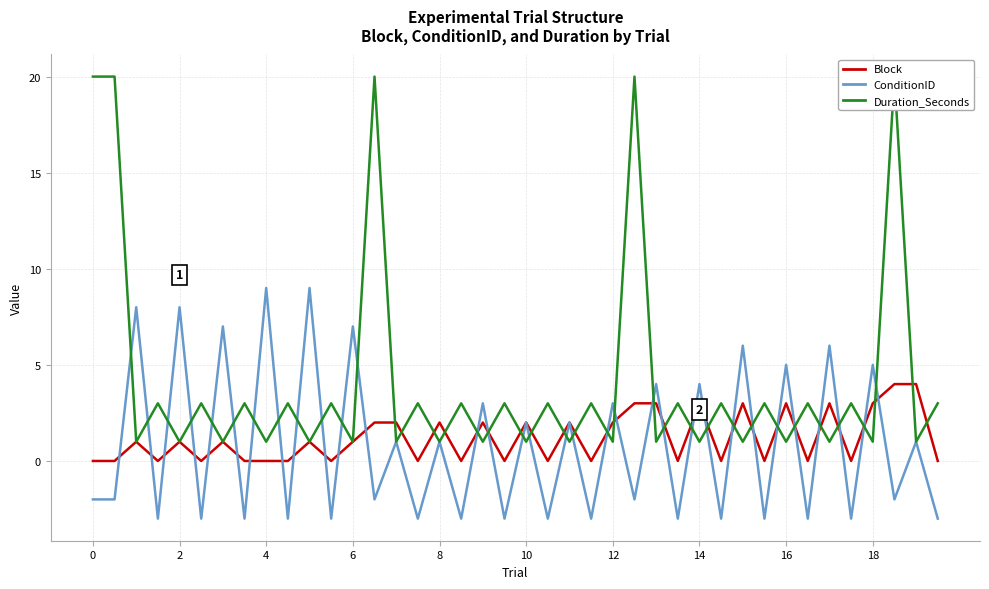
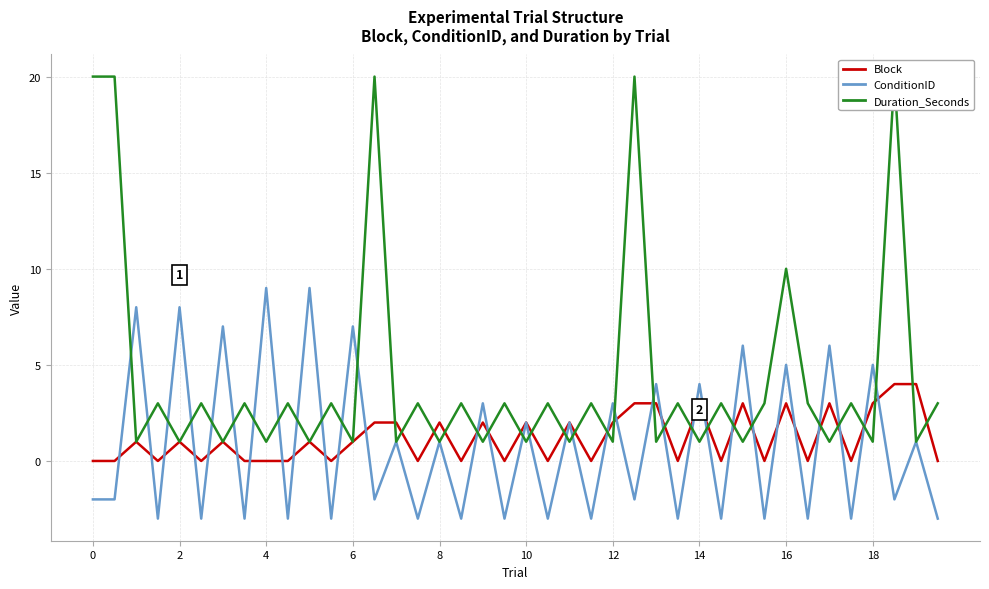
  {
    "Block": {
      "0": 0,
      "4": 0,
      "8": 2,
      "12": 2,
      "16": 3
    },
    "ConditionID": {
      "0": -2,
      "4": 9,
      "12": 3,
      "16": 5
    },
    "Duration_Seconds": {
      "0": 20,
      "4": 1,
      "12": 1,
-     "16": 1
+     "16": 10
    }
  }
